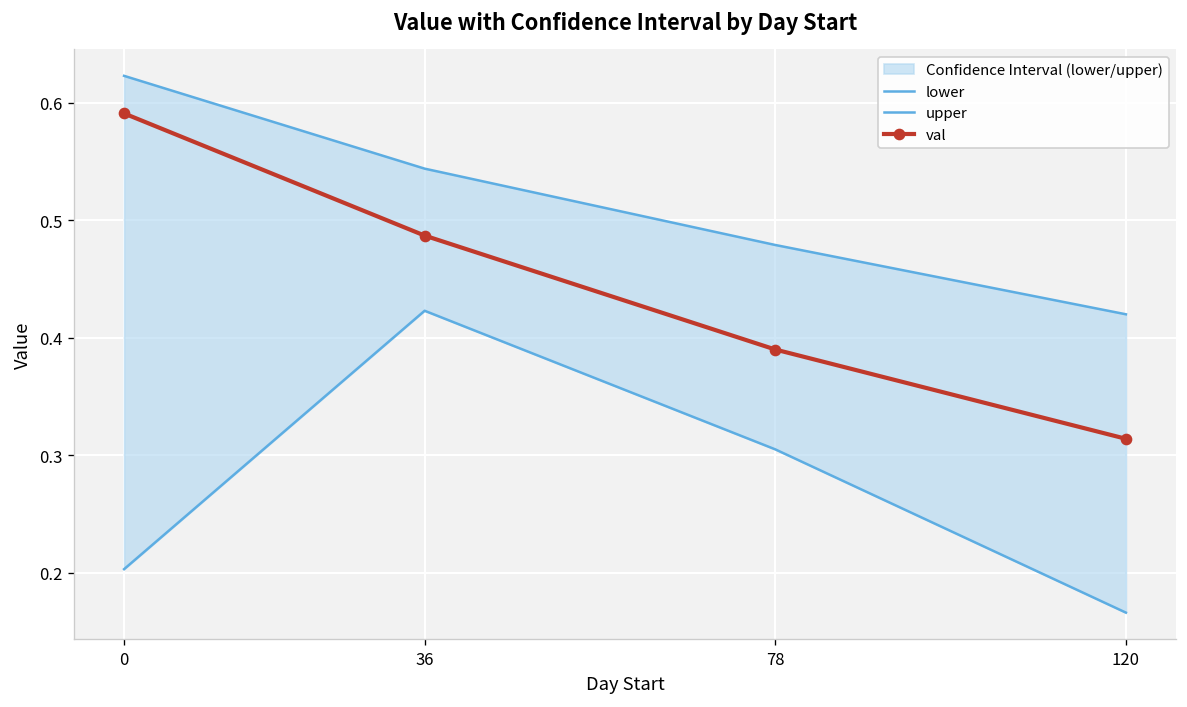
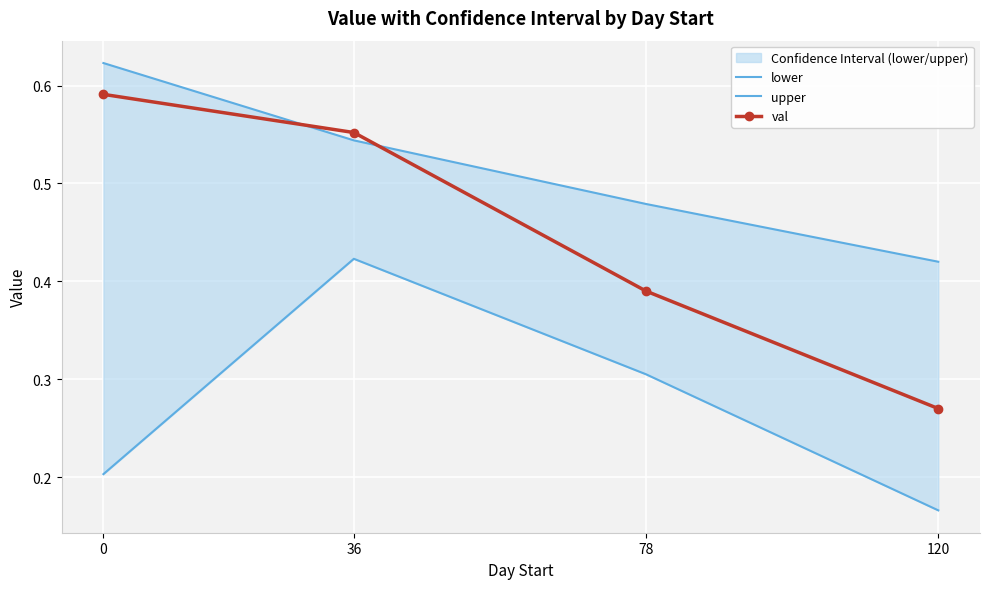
  {
    "lower": {
      "0": 0.20,
      "36": 0.42,
      "78": 0.31,
      "120": 0.17
    },
    "Confidence Interval (lower/upper)": {
      "0": 0.62,
      "36": 0.54,
      "78": 0.48,
      "120": 0.42
    },
    "val": {
      "0": 0.59,
-     "36": 0.49,
+     "36": 0.55,
      "78": 0.39,
-     "120": 0.31
+     "120": 0.27
    }
  }
